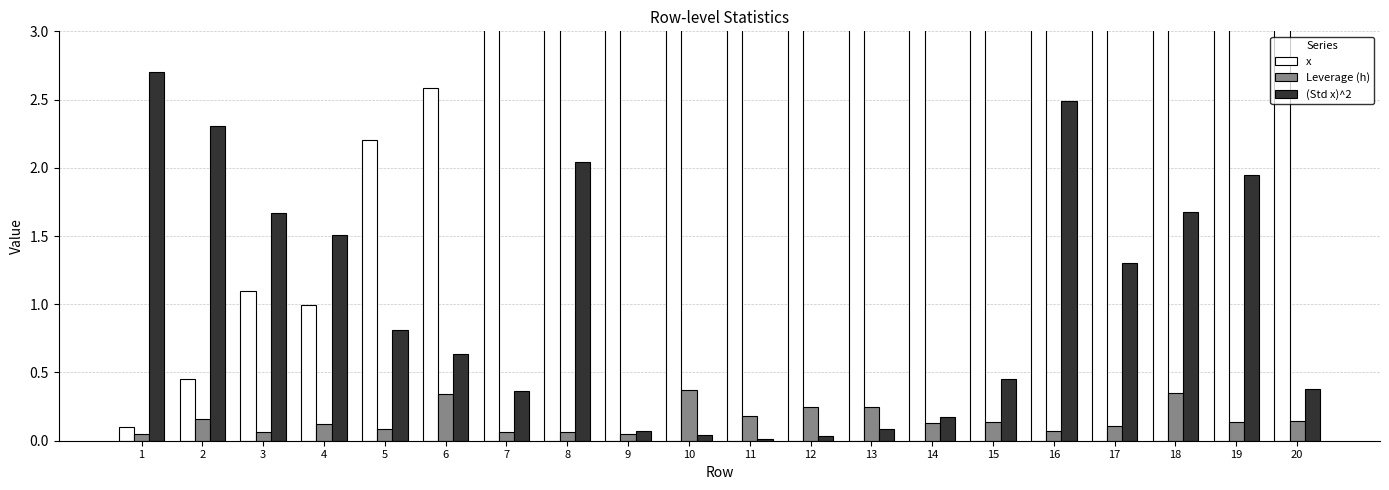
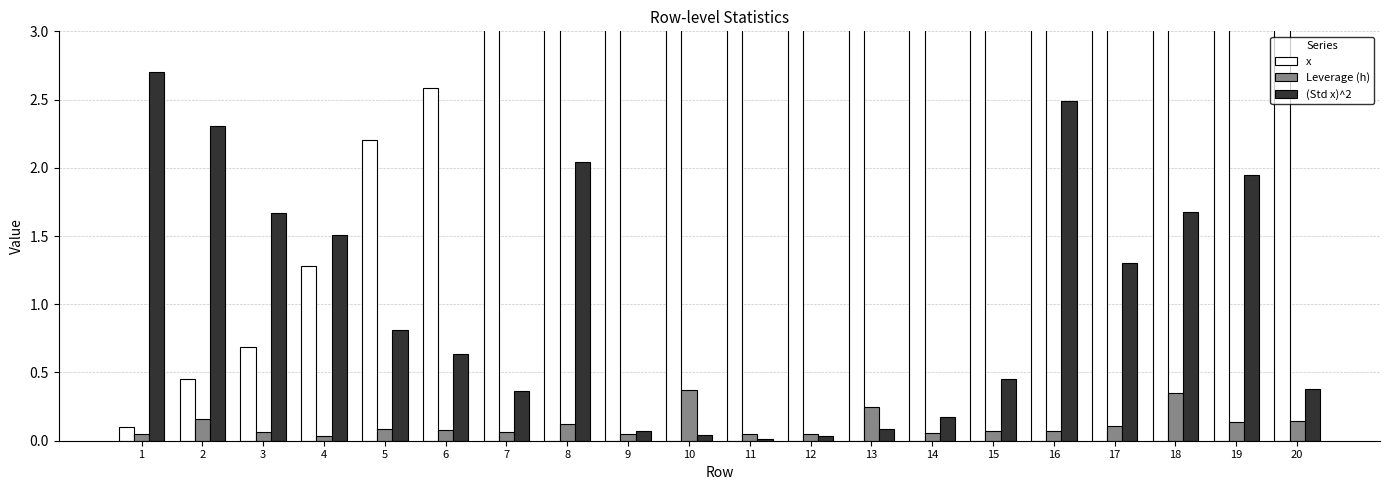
  {
    "x": {
      "1": 0.10,
      "2": 0.45,
-     "3": 1.10,
-     "4": 0.99,
+     "3": 0.69,
+     "4": 1.28,
      "5": 2.21,
      "6": 2.58
    },
    "Leverage (h)": {
      "1": 0.05,
      "2": 0.16,
      "3": 0.06,
-     "4": 0.12,
+     "4": 0.03,
      "5": 0.09,
-     "6": 0.34,
+     "6": 0.08,
      "7": 0.07,
-     "8": 0.06,
+     "8": 0.12,
      "9": 0.05,
      "10": 0.37,
-     "11": 0.18,
-     "12": 0.24,
+     "11": 0.05,
+     "12": 0.05,
      "13": 0.25,
-     "14": 0.13,
-     "15": 0.14,
+     "14": 0.06,
+     "15": 0.07,
      "16": 0.07,
      "17": 0.11,
      "18": 0.35,
      "19": 0.14,
      "20": 0.14
    },
    "(Std x)^2": {
      "1": 2.70,
      "2": 2.31,
      "3": 1.67,
      "4": 1.51,
      "5": 0.81,
      "6": 0.63,
      "7": 0.37,
      "8": 2.04,
      "9": 0.07,
      "10": 0.04,
      "12": 0.04,
      "13": 0.09,
      "14": 0.17,
      "15": 0.46,
      "16": 2.49,
      "17": 1.30,
      "18": 1.68,
      "19": 1.95,
      "20": 0.38
    }
  }
